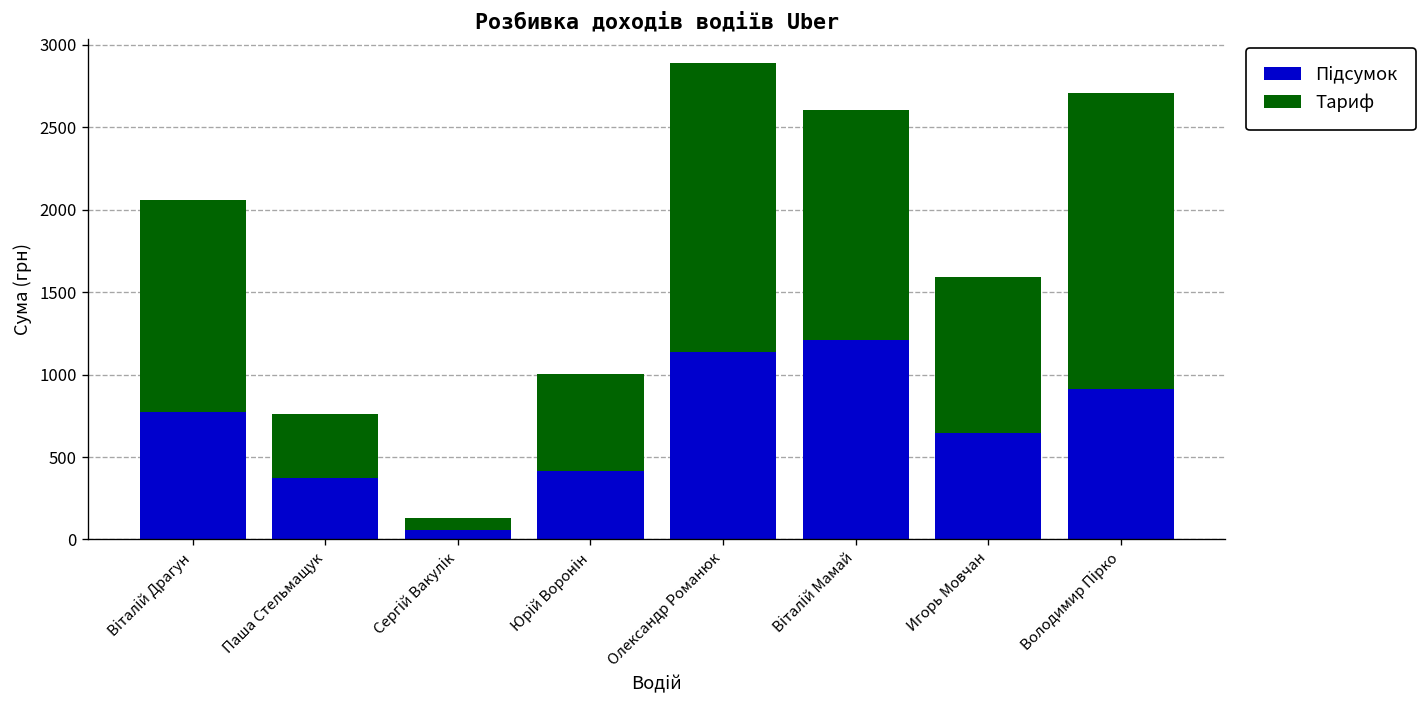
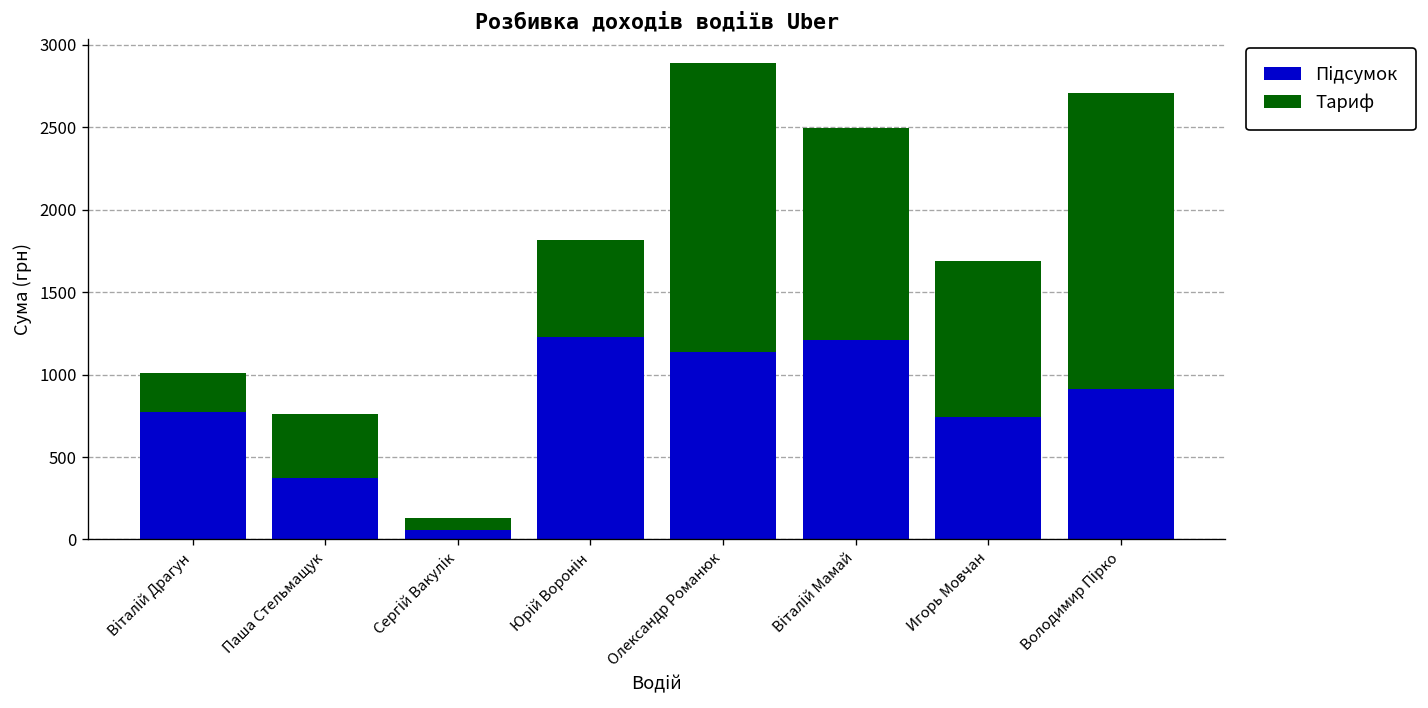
  {
    "Підсумок": {
      "Віталій Драгун": 780,
      "Паша Стельмащук": 370,
      "Сергій Вакулік": 60,
-     "Юрій Воронін": 410,
+     "Юрій Воронін": 1230,
      "Олександр Романюк": 1140,
      "Віталій Мамай": 1210,
-     "Игорь Мовчан": 650,
+     "Игорь Мовчан": 740,
      "Володимир Пірко": 910
    },
    "Тариф": {
-     "Віталій Драгун": 1280,
+     "Віталій Драгун": 230,
      "Паша Стельмащук": 390,
      "Сергій Вакулік": 70,
      "Юрій Воронін": 590,
      "Олександр Романюк": 1750,
-     "Віталій Мамай": 1390,
+     "Віталій Мамай": 1280,
      "Игорь Мовчан": 950,
      "Володимир Пірко": 1800
    }
  }
